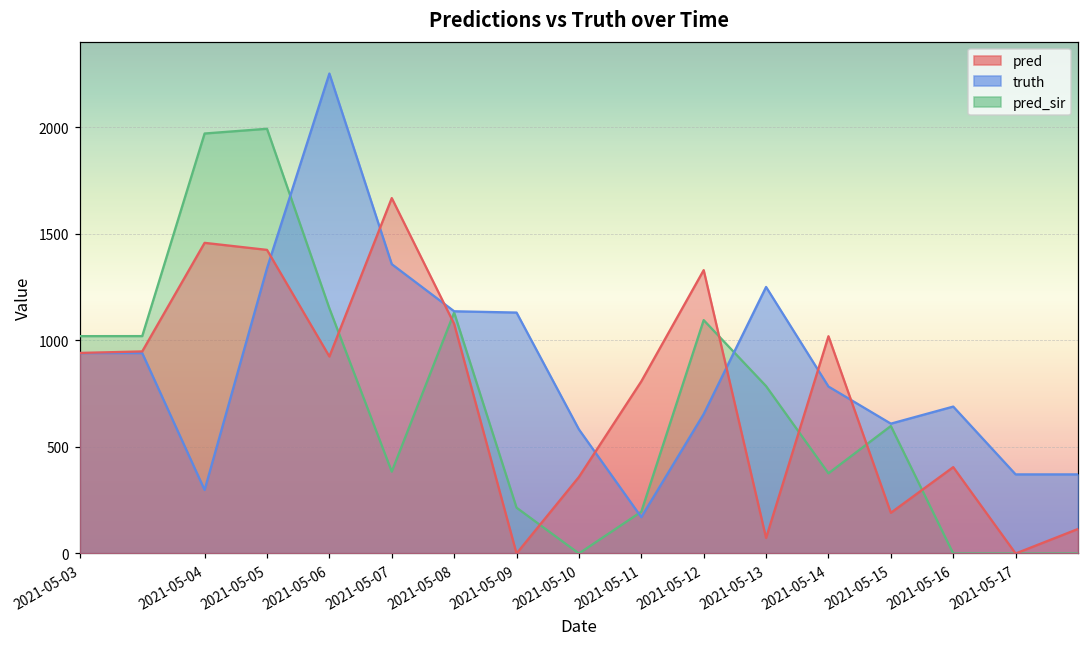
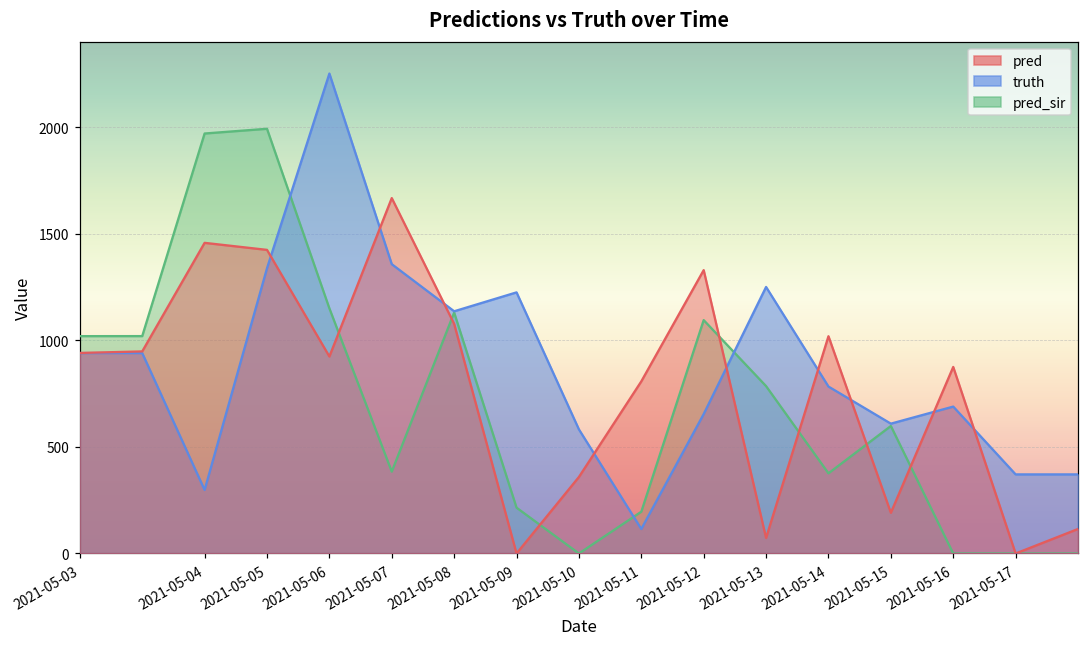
  {
    "pred_sir": {
      "2021-05-04": 1970,
      "2021-05-05": 1990,
      "2021-05-06": 1150,
      "2021-05-07": 380,
      "2021-05-09": 220,
      "2021-05-10": 0,
      "2021-05-11": 200,
      "2021-05-12": 1090,
      "2021-05-13": 790,
      "2021-05-14": 380,
      "2021-05-16": 0
    },
    "truth": {
      "2021-05-04": 300,
      "2021-05-05": 1340,
      "2021-05-06": 2250,
      "2021-05-07": 1360,
-     "2021-05-09": 1130,
+     "2021-05-09": 1220,
      "2021-05-10": 580,
-     "2021-05-11": 170,
+     "2021-05-11": 120,
      "2021-05-12": 650,
      "2021-05-13": 1250,
      "2021-05-14": 780,
      "2021-05-16": 690
    },
    "pred": {
      "2021-05-04": 1460,
      "2021-05-05": 1420,
      "2021-05-06": 920,
      "2021-05-07": 1670,
      "2021-05-08": 1080,
      "2021-05-09": 0,
      "2021-05-10": 360,
      "2021-05-11": 810,
      "2021-05-12": 1330,
      "2021-05-13": 70,
      "2021-05-14": 1020,
      "2021-05-15": 190,
-     "2021-05-16": 410
+     "2021-05-16": 870
    }
  }
